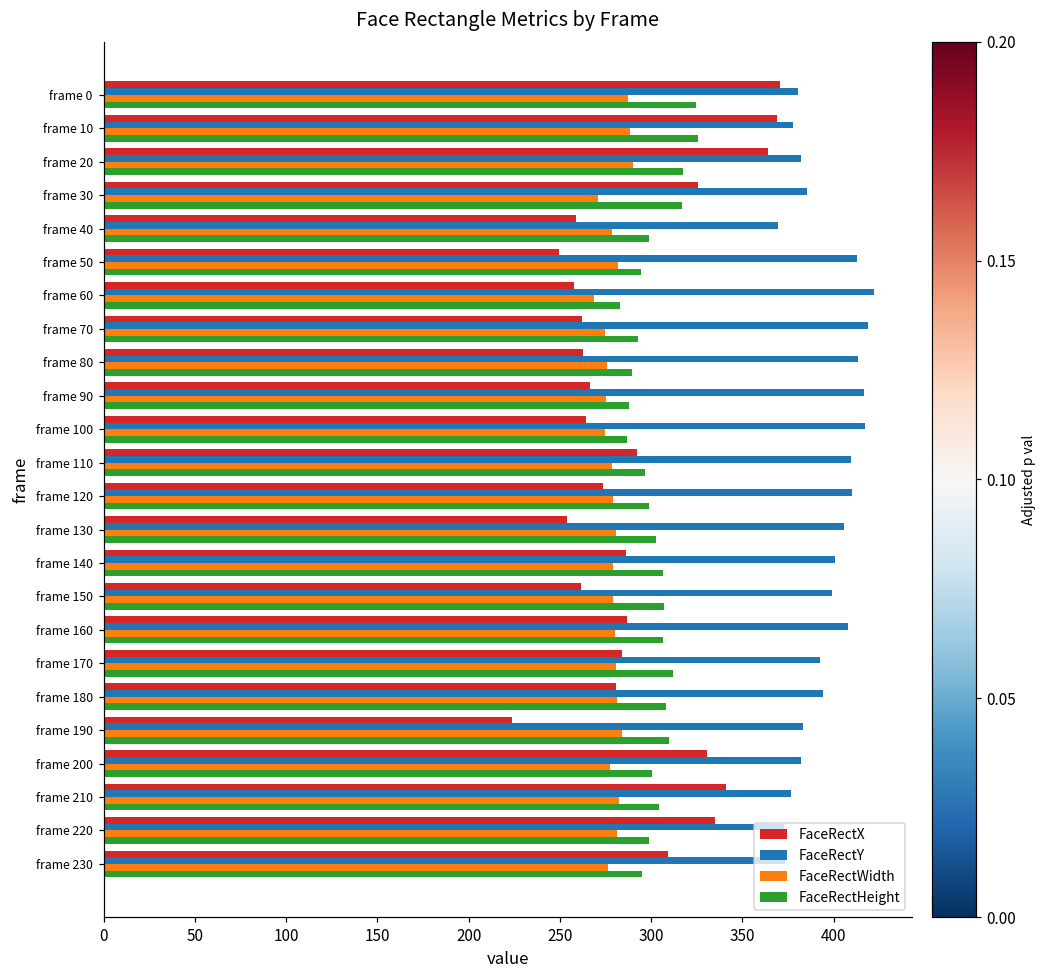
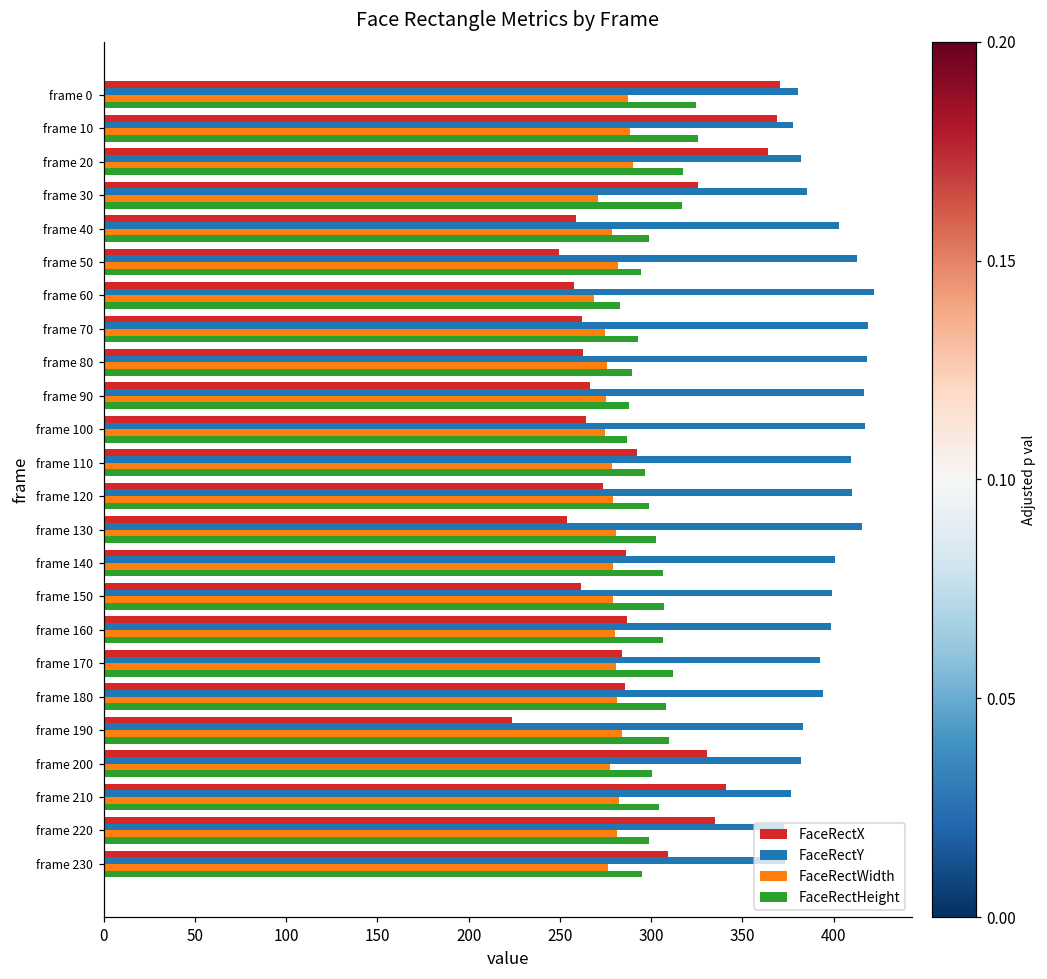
  {
    "FaceRectX": {
      "frame 0": 370,
      "frame 10": 369,
      "frame 20": 364,
      "frame 30": 326,
      "frame 40": 259,
      "frame 50": 250,
      "frame 60": 258,
      "frame 70": 262,
      "frame 80": 263,
      "frame 90": 266,
      "frame 100": 264,
      "frame 110": 292,
      "frame 120": 274,
      "frame 130": 254,
      "frame 140": 286,
      "frame 150": 262,
      "frame 160": 287,
      "frame 170": 284,
-     "frame 180": 281,
+     "frame 180": 286,
      "frame 190": 224,
      "frame 200": 331,
      "frame 210": 341,
      "frame 220": 335,
      "frame 230": 309
    },
    "FaceRectY": {
      "frame 0": 380,
      "frame 10": 378,
      "frame 20": 382,
      "frame 30": 385,
-     "frame 40": 369,
+     "frame 40": 403,
      "frame 50": 413,
      "frame 60": 422,
      "frame 70": 419,
-     "frame 80": 413,
+     "frame 80": 418,
      "frame 90": 417,
      "frame 100": 417,
      "frame 110": 409,
      "frame 120": 410,
-     "frame 130": 406,
+     "frame 130": 415,
      "frame 140": 401,
      "frame 150": 399,
-     "frame 160": 408,
+     "frame 160": 399,
      "frame 170": 393,
      "frame 180": 394,
      "frame 190": 383,
      "frame 200": 382,
      "frame 210": 376
    },
    "FaceRectWidth": {
      "frame 0": 287,
      "frame 10": 288,
      "frame 20": 290,
      "frame 30": 271,
      "frame 40": 278,
      "frame 50": 282,
      "frame 60": 268,
      "frame 70": 275,
      "frame 80": 276,
      "frame 90": 275,
      "frame 100": 275,
      "frame 110": 279,
      "frame 120": 279,
      "frame 130": 281,
      "frame 140": 279,
      "frame 150": 279,
      "frame 160": 280,
      "frame 170": 280,
      "frame 180": 281,
      "frame 190": 284,
      "frame 200": 277,
      "frame 210": 282,
      "frame 220": 281,
      "frame 230": 276
    },
    "FaceRectHeight": {
      "frame 0": 325,
      "frame 10": 326,
      "frame 20": 317,
      "frame 30": 317,
      "frame 40": 299,
      "frame 50": 294,
      "frame 60": 283,
      "frame 70": 293,
      "frame 80": 289,
      "frame 90": 288,
      "frame 100": 287,
      "frame 110": 297,
      "frame 120": 299,
      "frame 130": 303,
      "frame 140": 306,
      "frame 150": 307,
      "frame 160": 306,
      "frame 170": 312,
      "frame 180": 308,
      "frame 190": 310,
      "frame 200": 301,
      "frame 210": 304,
      "frame 220": 299,
      "frame 230": 295
    }
  }
